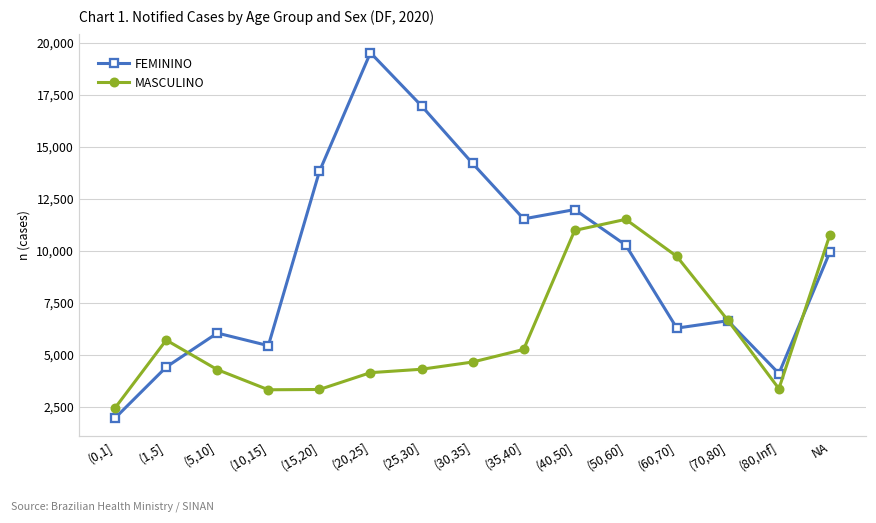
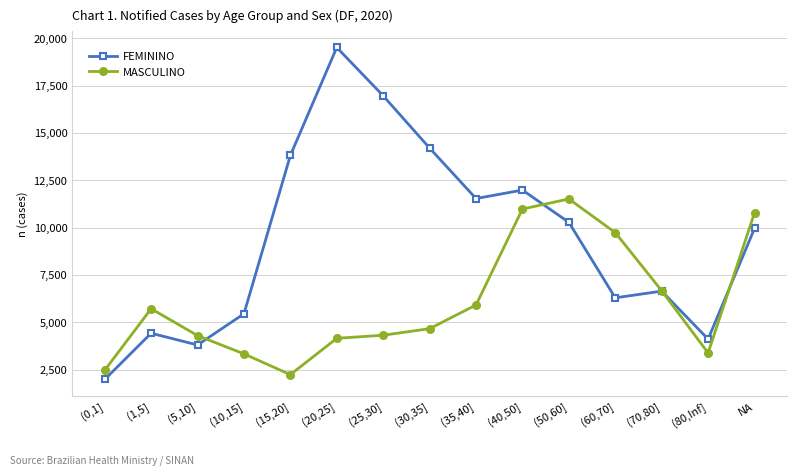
  {
    "FEMININO": {
      "(0,1]": "2,000",
      "(1,5]": "4,400",
-     "(5,10]": "6,100",
+     "(5,10]": "3,800",
      "(10,15]": "5,400",
      "(15,20]": "13,800",
      "(20,25]": "19,500",
      "(25,30]": "17,000",
      "(30,35]": "14,200",
      "(35,40]": "11,500",
      "(40,50]": "12,000",
      "(50,60]": "10,300",
      "(60,70]": "6,300",
      "(80,Inf]": "4,100",
      "NA": "10,000"
    },
    "MASCULINO": {
      "(0,1]": "2,500",
      "(1,5]": "5,700",
      "(5,10]": "4,300",
      "(10,15]": "3,300",
-     "(15,20]": "3,300",
+     "(15,20]": "2,200",
      "(20,25]": "4,200",
      "(25,30]": "4,300",
      "(30,35]": "4,700",
-     "(35,40]": "5,300",
+     "(35,40]": "5,900",
      "(40,50]": "11,000",
      "(50,60]": "11,500",
      "(60,70]": "9,700",
      "(80,Inf]": "3,400",
      "NA": "10,800"
    }
  }
